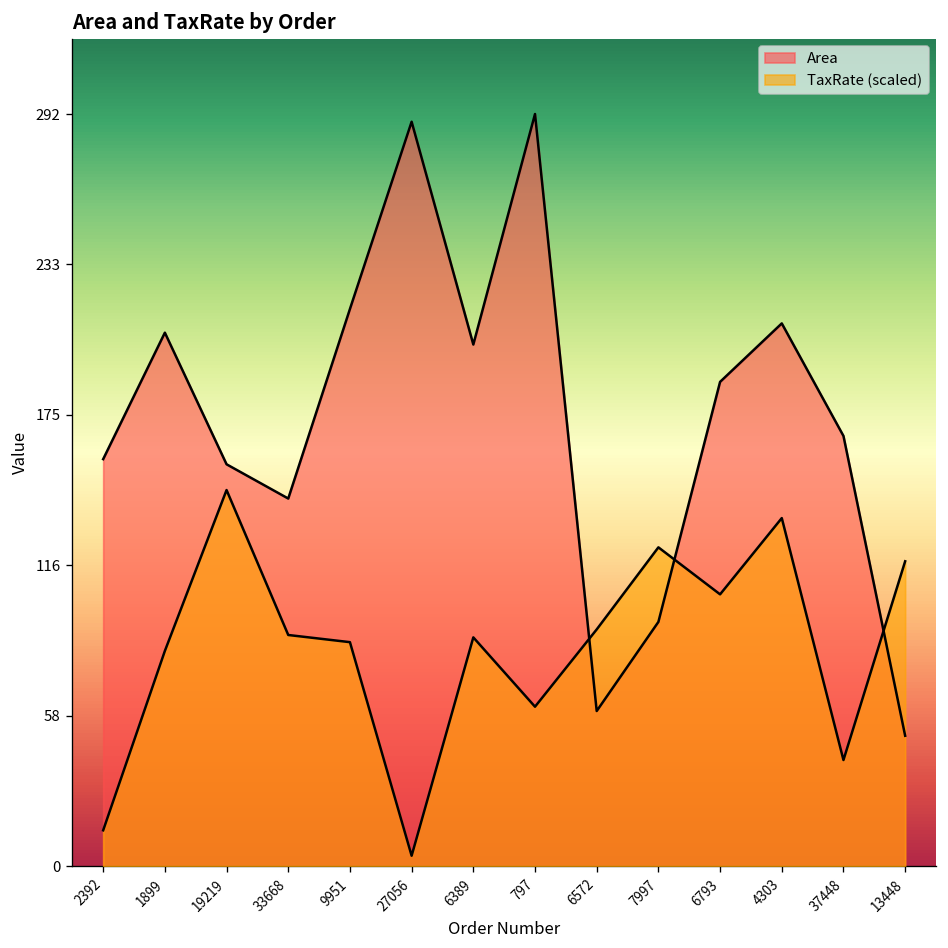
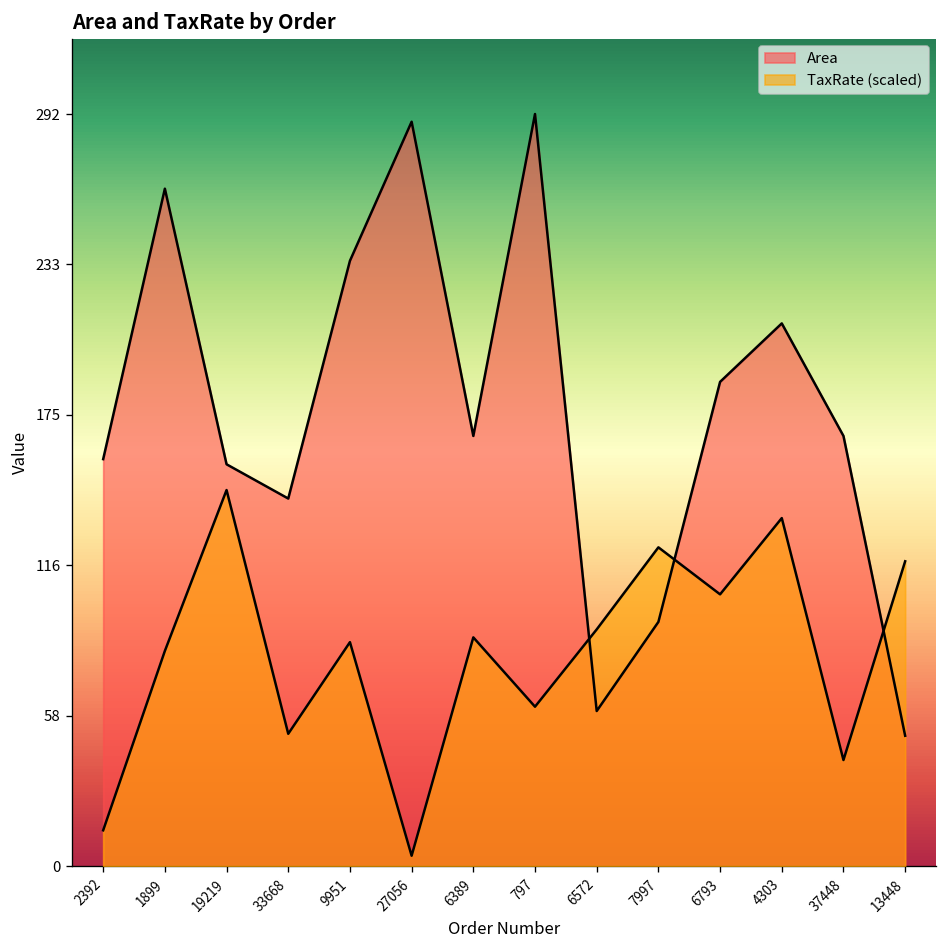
  {
    "Area": {
      "2392": 158,
-     "1899": 207,
+     "1899": 263,
      "19219": 156,
      "33668": 143,
-     "9951": 216,
+     "9951": 235,
      "27056": 289,
-     "6389": 203,
+     "6389": 167,
      "797": 292,
      "6572": 60,
      "7997": 95,
      "6793": 188,
      "4303": 211,
      "37448": 167,
      "13448": 51
    },
    "TaxRate (scaled)": {
      "2392": 14,
      "1899": 84,
      "19219": 146,
-     "33668": 90,
+     "33668": 51,
      "9951": 87,
      "27056": 4,
      "6389": 89,
      "797": 62,
      "6572": 92,
      "7997": 124,
      "6793": 106,
      "4303": 135,
      "37448": 41,
      "13448": 118
    }
  }
